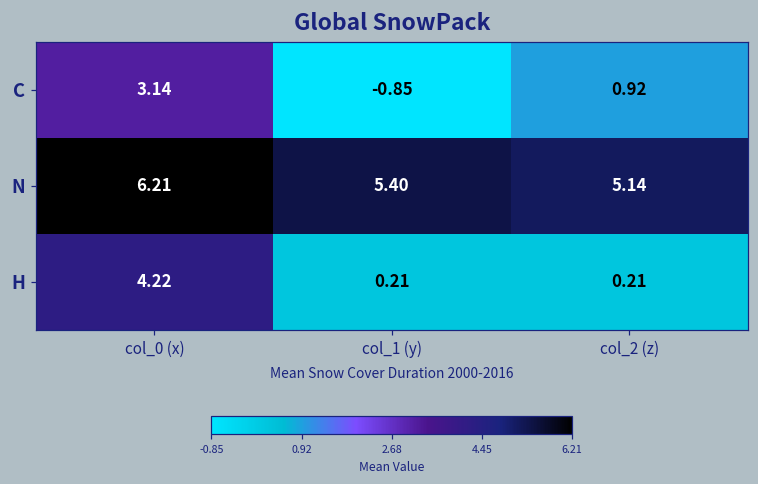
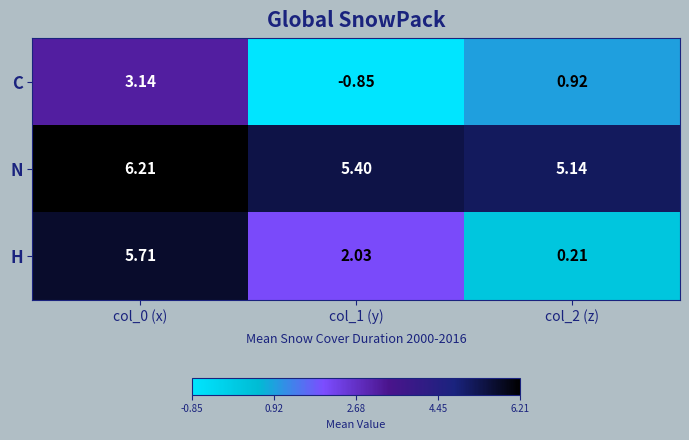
  {
    "C": {
      "col_0 (x)": 3.14,
      "col_1 (y)": -0.85,
      "col_2 (z)": 0.92
    },
    "N": {
      "col_0 (x)": 6.21,
      "col_1 (y)": 5.40,
      "col_2 (z)": 5.14
    },
    "H": {
-     "col_0 (x)": 4.22,
-     "col_1 (y)": 0.21,
+     "col_0 (x)": 5.71,
+     "col_1 (y)": 2.03,
      "col_2 (z)": 0.21
    }
  }
